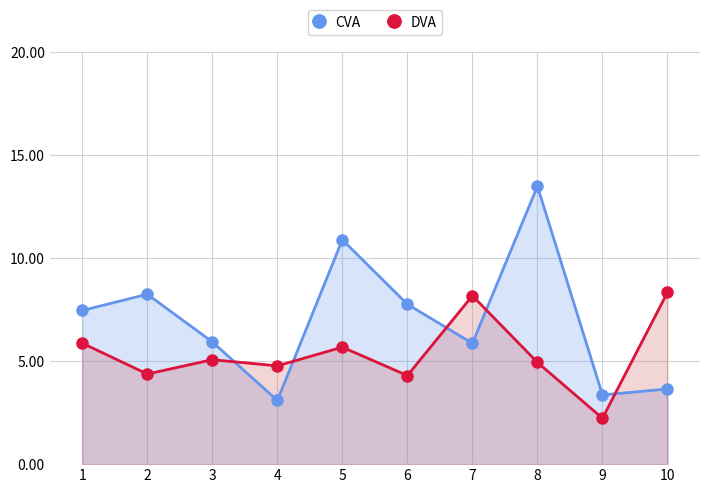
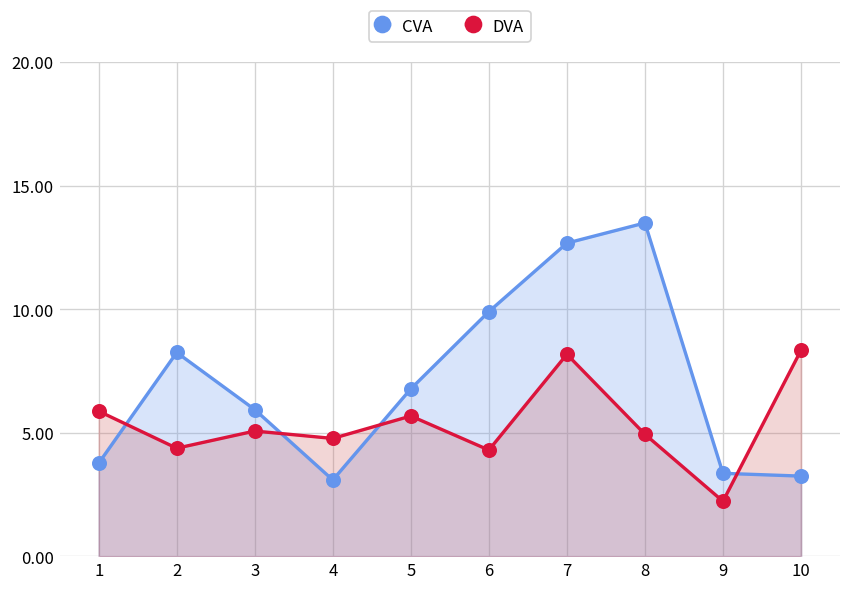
  {
    "CVA": {
-     "1": 7.5,
+     "1": 3.8,
      "2": 8.2,
      "3": 5.9,
      "4": 3.1,
-     "5": 10.9,
-     "6": 7.8,
-     "7": 5.9,
+     "5": 6.8,
+     "6": 9.9,
+     "7": 12.7,
      "8": 13.5,
      "9": 3.4,
-     "10": 3.6
+     "10": 3.2
    },
    "DVA": {
      "1": 5.9,
      "2": 4.4,
      "3": 5.1,
      "4": 4.8,
      "5": 5.7,
      "6": 4.3,
      "7": 8.2,
      "8": 4.9,
      "9": 2.2,
      "10": 8.3
    }
  }
